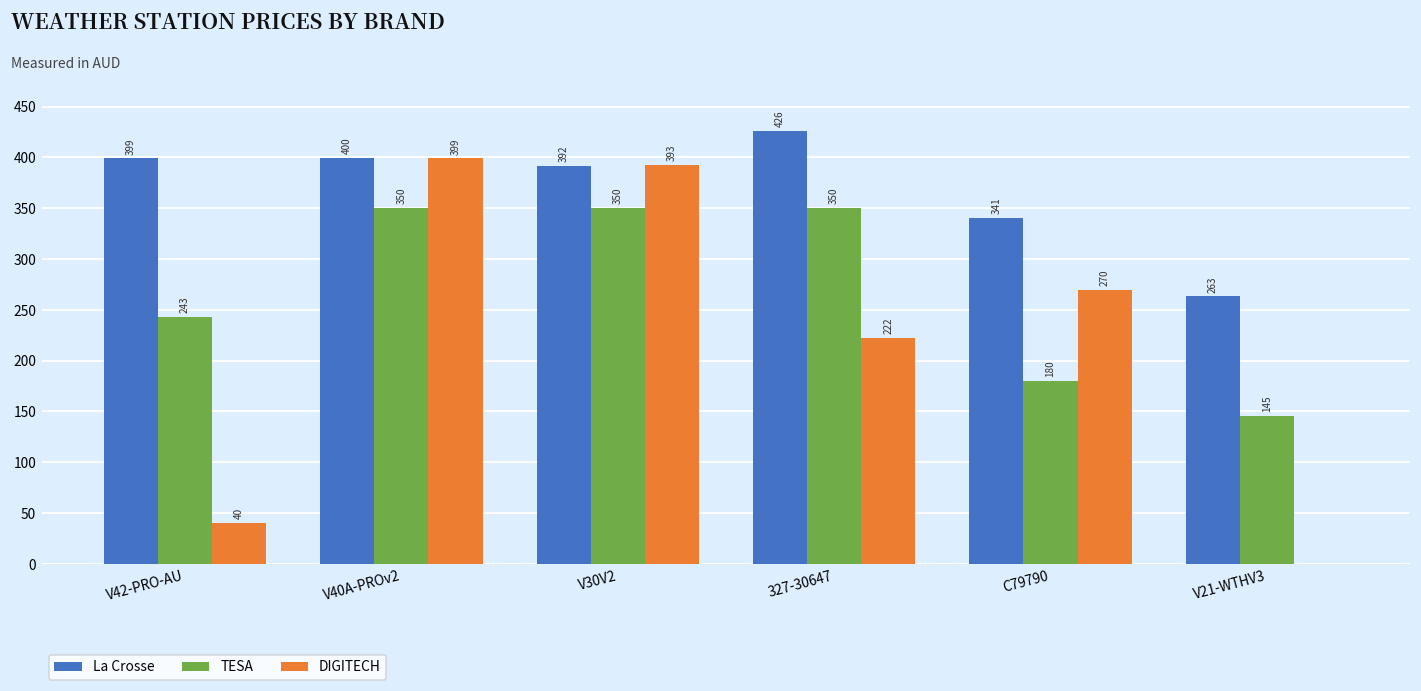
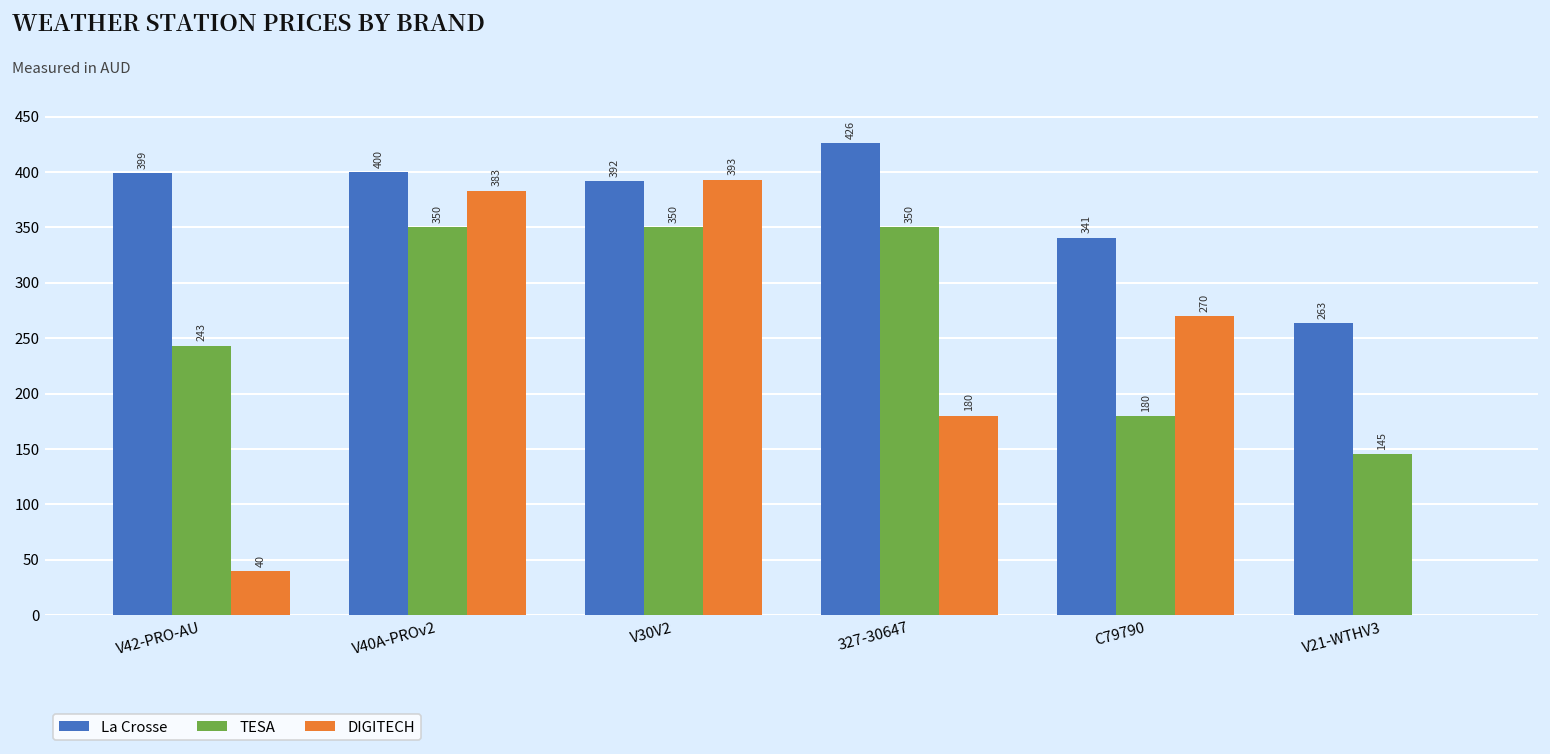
  {
    "La Crosse": {
      "V42-PRO-AU": 399,
      "V40A-PROv2": 400,
      "V30V2": 392,
      "327-30647": 426,
      "C79790": 341,
      "V21-WTHV3": 263
    },
    "TESA": {
      "V42-PRO-AU": 243,
      "V40A-PROv2": 350,
      "V30V2": 350,
      "327-30647": 350,
      "C79790": 180,
      "V21-WTHV3": 145
    },
    "DIGITECH": {
      "V42-PRO-AU": 40,
-     "V40A-PROv2": 399,
+     "V40A-PROv2": 383,
      "V30V2": 393,
-     "327-30647": 222,
+     "327-30647": 180,
      "C79790": 270
    }
  }
